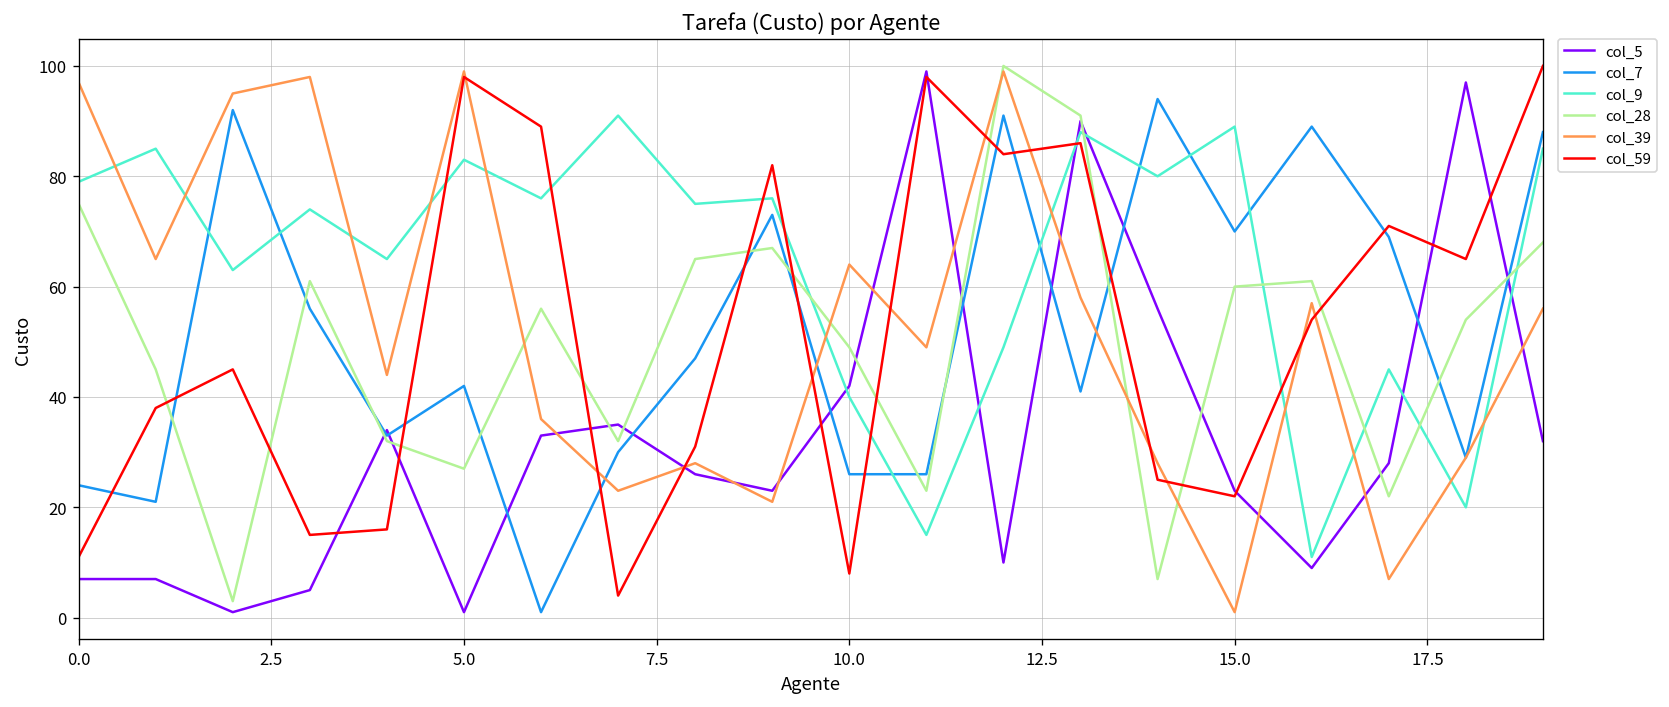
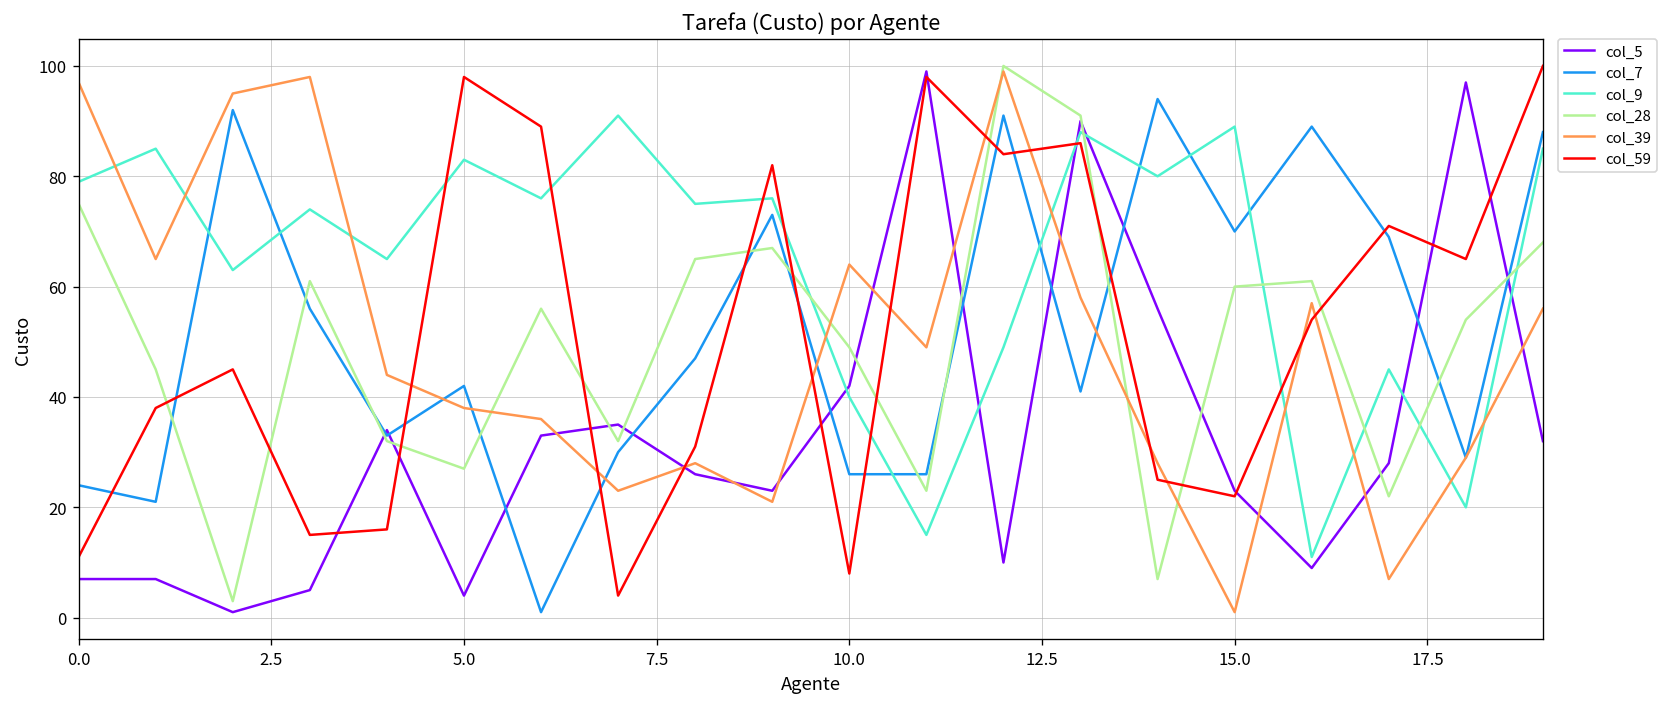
  {
    "col_5": {
      "0.0": 7,
-     "5.0": 1,
+     "5.0": 4,
      "10.0": 42,
      "15.0": 23
    },
    "col_7": {
      "0.0": 24,
      "5.0": 42,
      "10.0": 26,
      "15.0": 70
    },
    "col_9": {
      "0.0": 79,
      "5.0": 83,
      "10.0": 40,
      "15.0": 89
    },
    "col_28": {
      "0.0": 75,
      "5.0": 27,
      "10.0": 49,
      "15.0": 60
    },
    "col_39": {
      "0.0": 97,
-     "5.0": 99,
+     "5.0": 38,
      "10.0": 64,
      "15.0": 1
    },
    "col_59": {
      "0.0": 11,
      "5.0": 98,
      "10.0": 8,
      "15.0": 22
    }
  }
